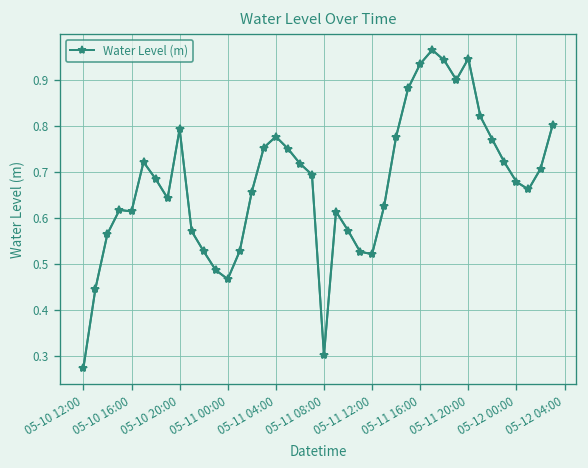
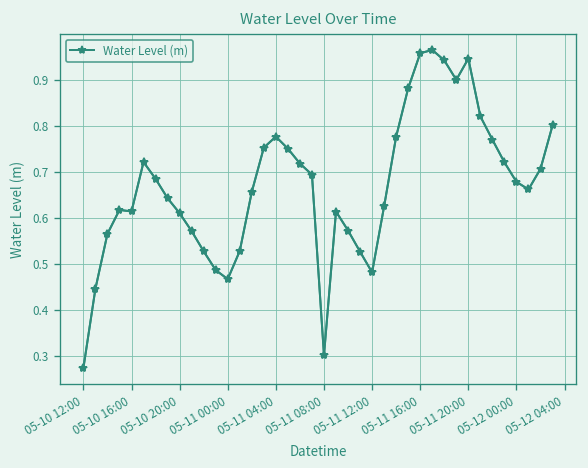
  {
    "05-10 12:00": 0.27,
    "05-10 16:00": 0.61,
-   "05-10 20:00": 0.79,
+   "05-10 20:00": 0.61,
    "05-11 00:00": 0.47,
    "05-11 04:00": 0.78,
    "05-11 08:00": 0.30,
-   "05-11 12:00": 0.52,
-   "05-11 16:00": 0.93,
+   "05-11 12:00": 0.48,
+   "05-11 16:00": 0.96,
    "05-11 20:00": 0.95,
    "05-12 00:00": 0.68
  }
